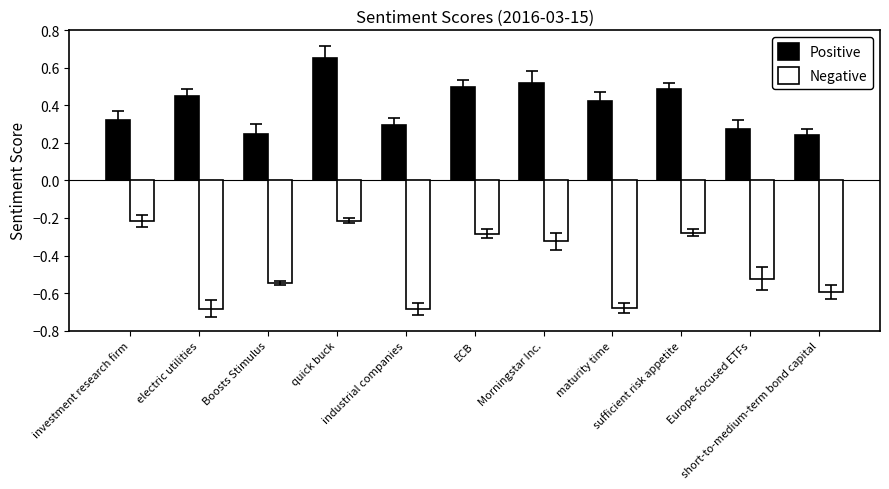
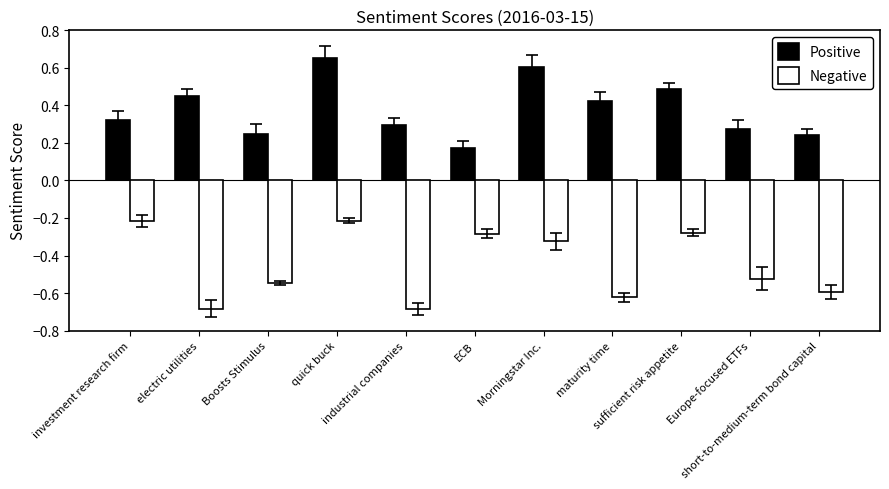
  {
    "Positive": {
      "investment research firm": 0.32,
      "electric utilities": 0.45,
      "Boosts Stimulus": 0.25,
      "quick buck": 0.65,
      "industrial companies": 0.30,
-     "ECB": 0.50,
-     "Morningstar Inc.": 0.52,
+     "ECB": 0.17,
+     "Morningstar Inc.": 0.61,
      "maturity time": 0.42,
      "sufficient risk appetite": 0.49,
      "Europe-focused ETFs": 0.27,
      "short-to-medium-term bond capital": 0.24
    },
    "Negative": {
      "investment research firm": -0.21,
      "electric utilities": -0.68,
      "Boosts Stimulus": -0.55,
      "quick buck": -0.21,
      "industrial companies": -0.69,
      "ECB": -0.28,
      "Morningstar Inc.": -0.32,
-     "maturity time": -0.68,
+     "maturity time": -0.62,
      "sufficient risk appetite": -0.28,
      "Europe-focused ETFs": -0.52,
      "short-to-medium-term bond capital": -0.59
    }
  }
